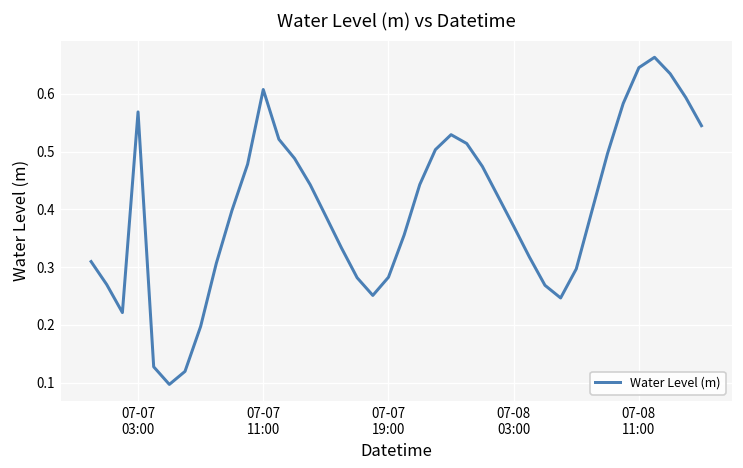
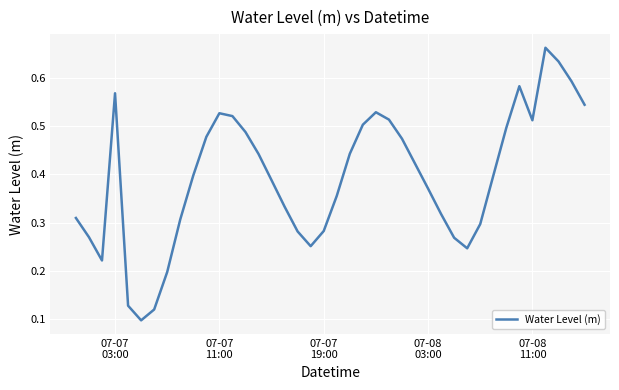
  {
    "07-07 03:00": 0.57,
-   "07-07 11:00": 0.61,
+   "07-07 11:00": 0.53,
    "07-07 19:00": 0.28,
    "07-08 03:00": 0.37,
-   "07-08 11:00": 0.65
+   "07-08 11:00": 0.51
  }
